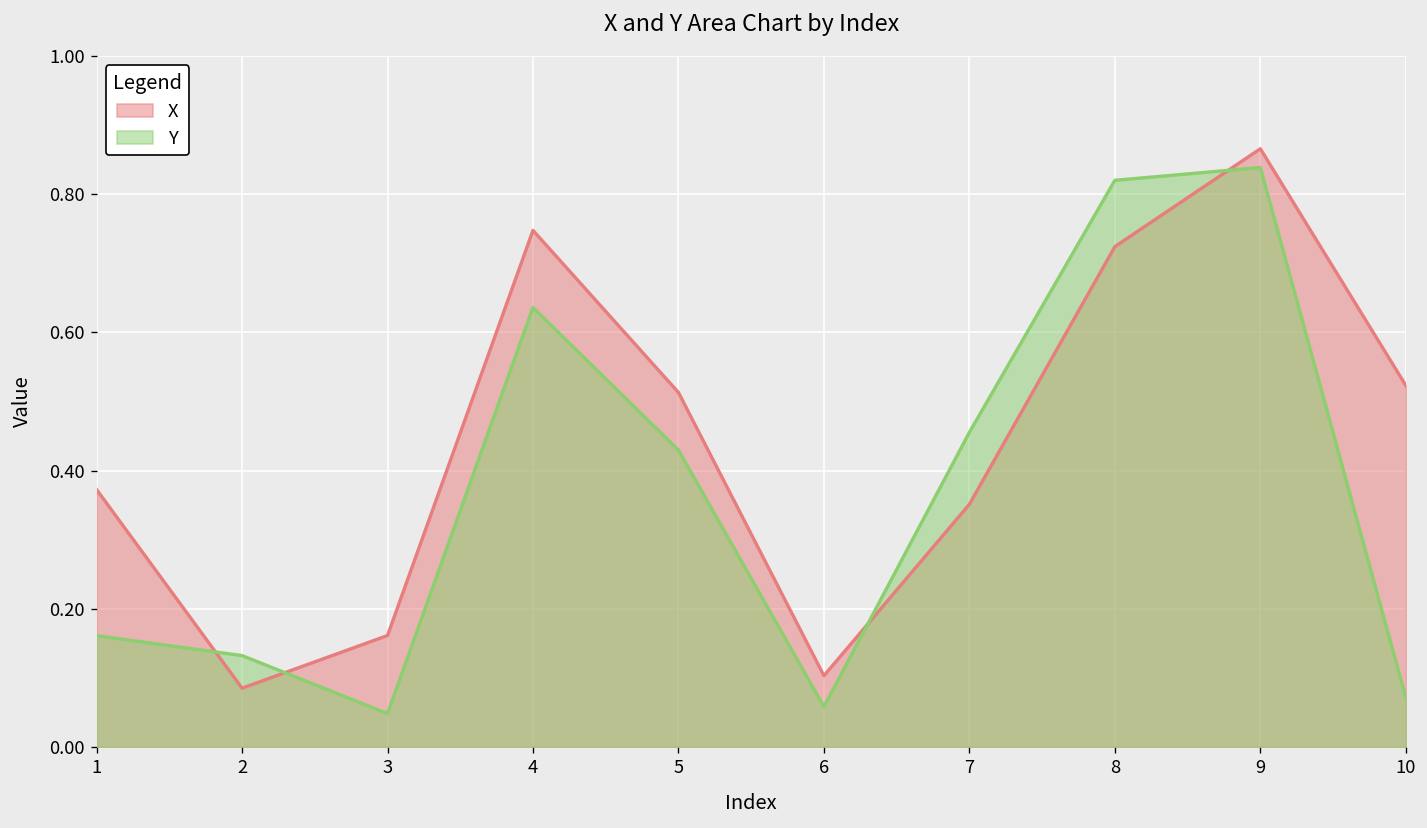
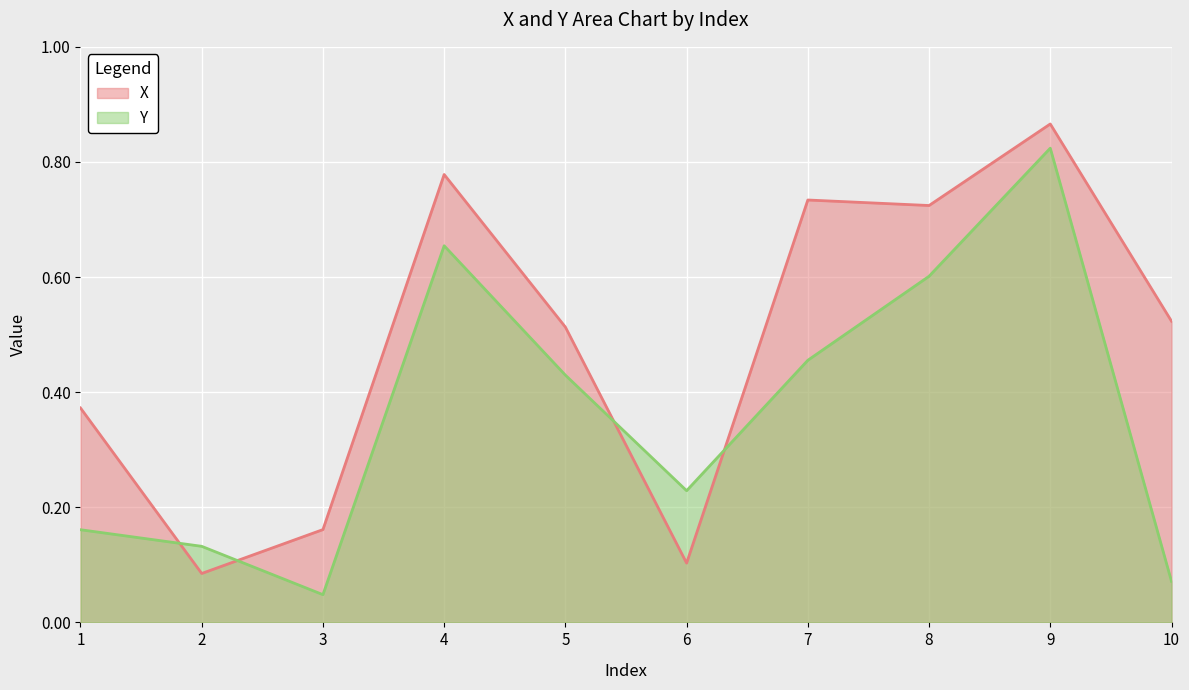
  {
    "X": {
      "1": 0.37,
      "2": 0.08,
      "3": 0.16,
-     "4": 0.75,
+     "4": 0.78,
      "5": 0.51,
      "6": 0.10,
-     "7": 0.35,
+     "7": 0.73,
      "8": 0.72,
      "9": 0.87,
      "10": 0.52
    },
    "Y": {
      "1": 0.16,
      "2": 0.13,
      "3": 0.05,
-     "4": 0.64,
+     "4": 0.65,
      "5": 0.43,
-     "6": 0.06,
+     "6": 0.23,
      "7": 0.46,
-     "8": 0.82,
-     "9": 0.84,
+     "8": 0.60,
+     "9": 0.82,
      "10": 0.07
    }
  }
